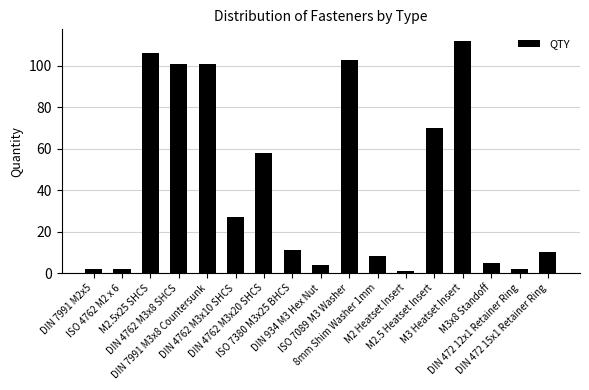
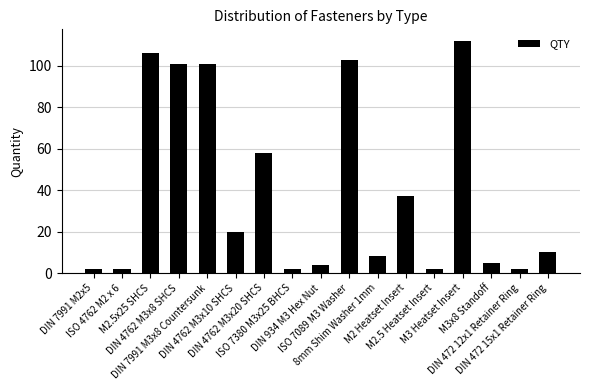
  {
    "DIN 7991 M2x5": 2,
    "ISO 4762 M2 x 6": 2,
    "M2.5x25 SHCS": 106,
    "DIN 4762 M3x8 SHCS": 101,
    "DIN 7991 M3x8 Countersunk": 101,
-   "DIN 4762 M3x10 SHCS": 27,
+   "DIN 4762 M3x10 SHCS": 20,
    "DIN 4762 M3x20 SHCS": 58,
-   "ISO 7380 M3x25 BHCS": 11,
+   "ISO 7380 M3x25 BHCS": 2,
    "DIN 934 M3 Hex Nut": 4,
    "ISO 7089 M3 Washer": 103,
    "8mm Shim Washer 1mm": 8,
-   "M2 Heatset Insert": 1,
-   "M2.5 Heatset Insert": 70,
+   "M2 Heatset Insert": 37,
+   "M2.5 Heatset Insert": 2,
    "M3 Heatset Insert": 112,
    "M3x8 Standoff": 5,
    "DIN 472 12x1 Retainer Ring": 2,
    "DIN 472 15x1 Retainer Ring": 10
  }
